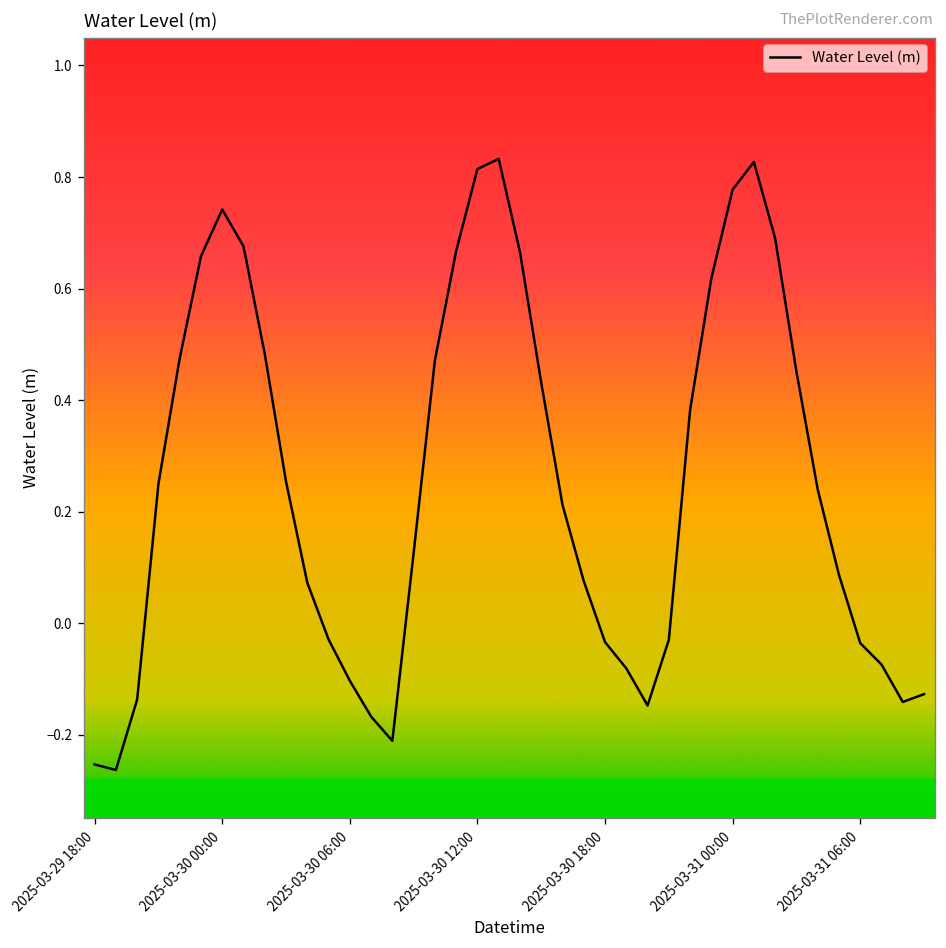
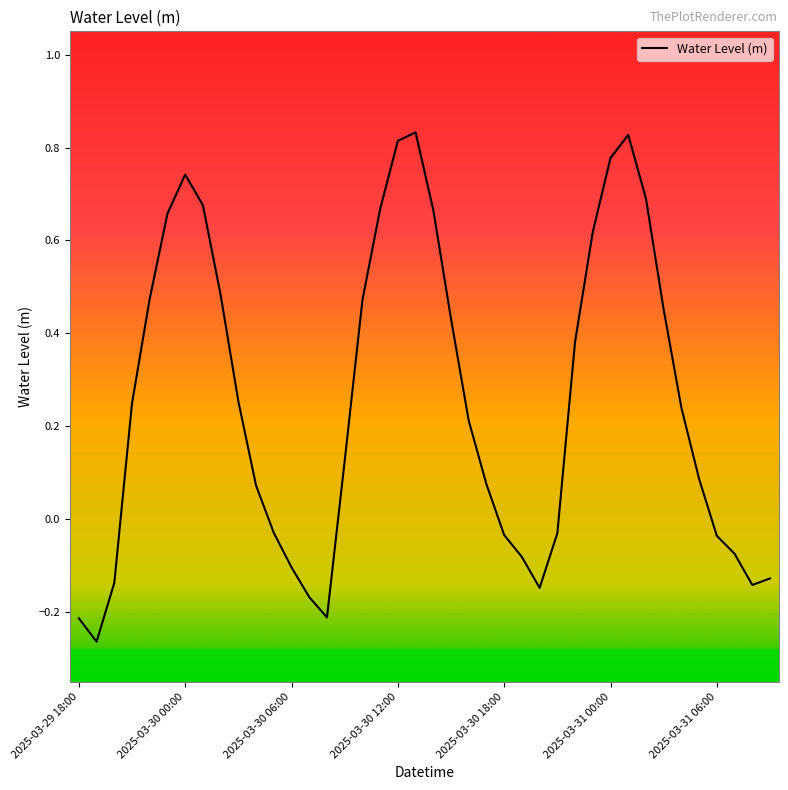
  {
-   "2025-03-29 18:00": -0.25,
+   "2025-03-29 18:00": -0.21,
    "2025-03-30 00:00": 0.74,
    "2025-03-30 06:00": -0.10,
    "2025-03-30 12:00": 0.81,
    "2025-03-30 18:00": -0.03,
    "2025-03-31 00:00": 0.78,
    "2025-03-31 06:00": -0.04
  }
